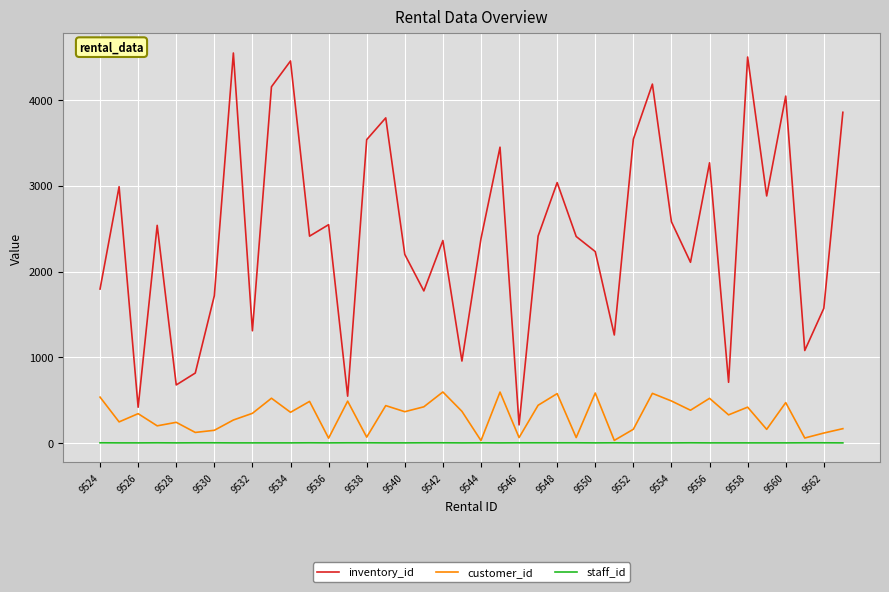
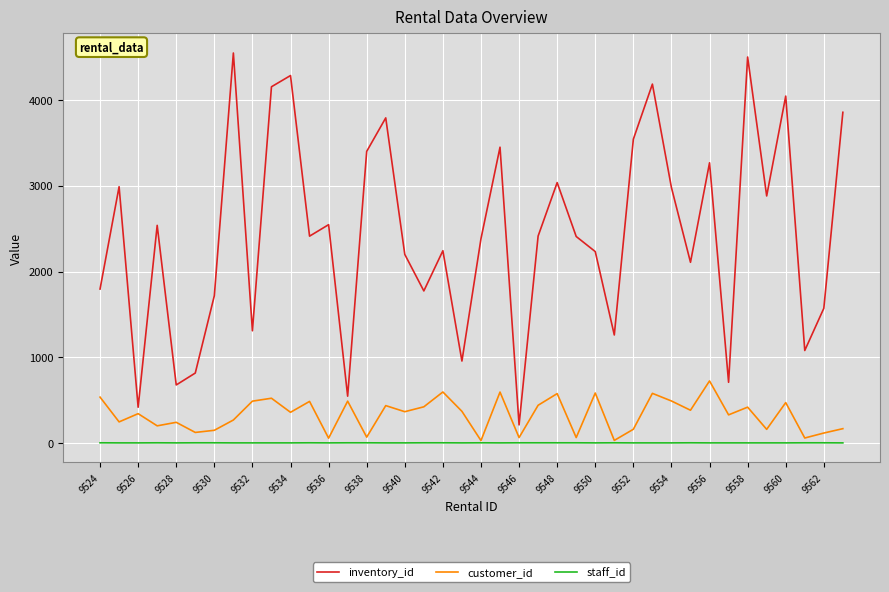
  {
    "inventory_id": {
      "9524": 1800,
      "9526": 400,
      "9528": 700,
      "9530": 1700,
      "9532": 1300,
-     "9534": 4500,
+     "9534": 4300,
      "9536": 2500,
-     "9538": 3500,
+     "9538": 3400,
      "9540": 2200,
-     "9542": 2400,
+     "9542": 2200,
      "9544": 2400,
      "9546": 200,
      "9548": 3000,
      "9550": 2200,
      "9552": 3500,
-     "9554": 2600,
+     "9554": 3000,
      "9556": 3300,
      "9558": 4500,
      "9560": 4000,
      "9562": 1600
    },
    "customer_id": {
      "9524": 500,
      "9526": 300,
      "9528": 200,
      "9530": 100,
-     "9532": 300,
+     "9532": 500,
      "9534": 400,
      "9536": 100,
      "9538": 100,
      "9540": 400,
      "9542": 600,
      "9546": 100,
      "9548": 600,
      "9550": 600,
      "9552": 200,
      "9554": 500,
-     "9556": 500,
+     "9556": 700,
      "9558": 400,
      "9560": 500,
      "9562": 100
    },
    "staff_id": {
      "9524": 0,
      "9526": 0,
      "9528": 0,
      "9530": 0,
      "9532": 0,
      "9534": 0,
      "9536": 0,
      "9538": 0,
      "9540": 0,
      "9542": 0,
      "9546": 0,
      "9548": 0,
      "9550": 0,
      "9552": 0,
      "9554": 0,
      "9556": 0,
      "9558": 0,
      "9560": 0,
      "9562": 0
    }
  }
